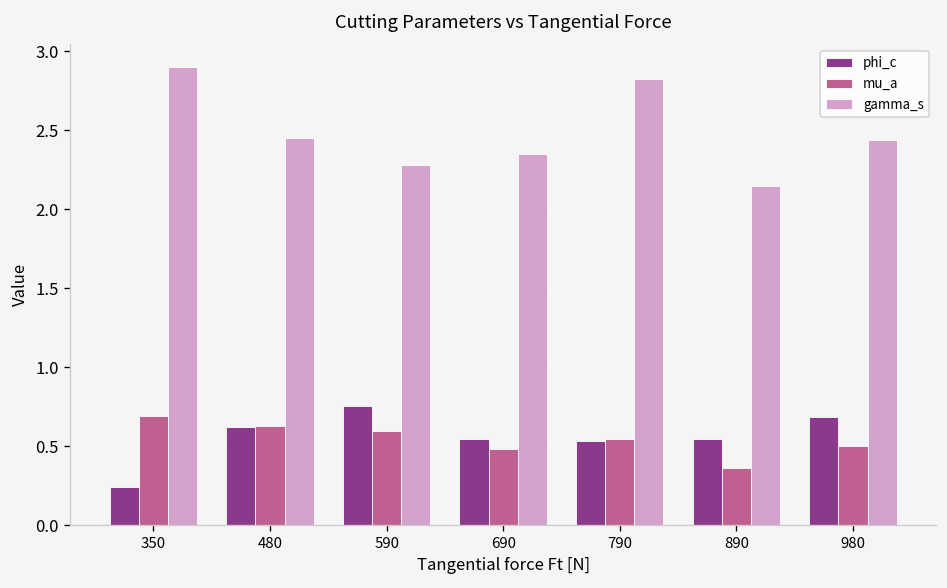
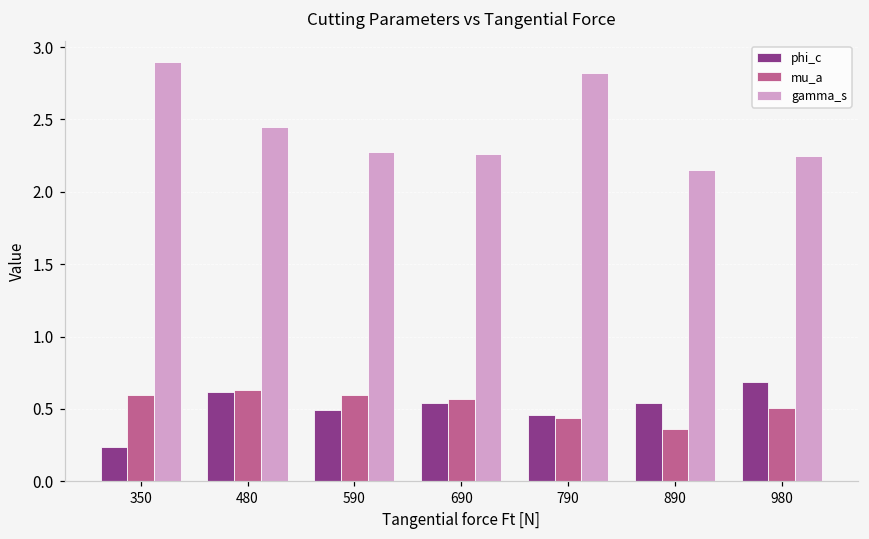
  {
    "phi_c": {
      "350": 0.24,
      "480": 0.62,
-     "590": 0.76,
+     "590": 0.50,
      "690": 0.54,
-     "790": 0.53,
+     "790": 0.46,
      "890": 0.54,
      "980": 0.68
    },
    "mu_a": {
-     "350": 0.69,
+     "350": 0.59,
      "480": 0.63,
      "590": 0.60,
-     "690": 0.48,
-     "790": 0.55,
+     "690": 0.57,
+     "790": 0.44,
      "890": 0.36,
      "980": 0.50
    },
    "gamma_s": {
      "350": 2.90,
      "480": 2.45,
      "590": 2.28,
-     "690": 2.35,
+     "690": 2.26,
      "790": 2.82,
      "890": 2.15,
-     "980": 2.44
+     "980": 2.25
    }
  }
